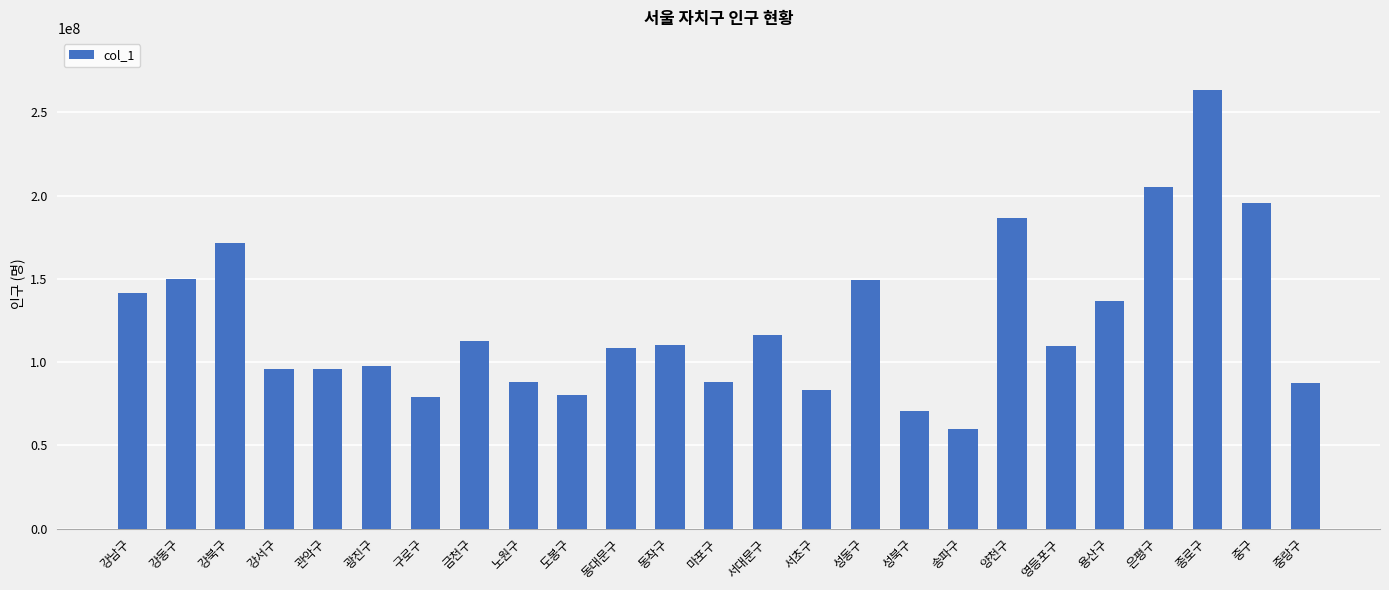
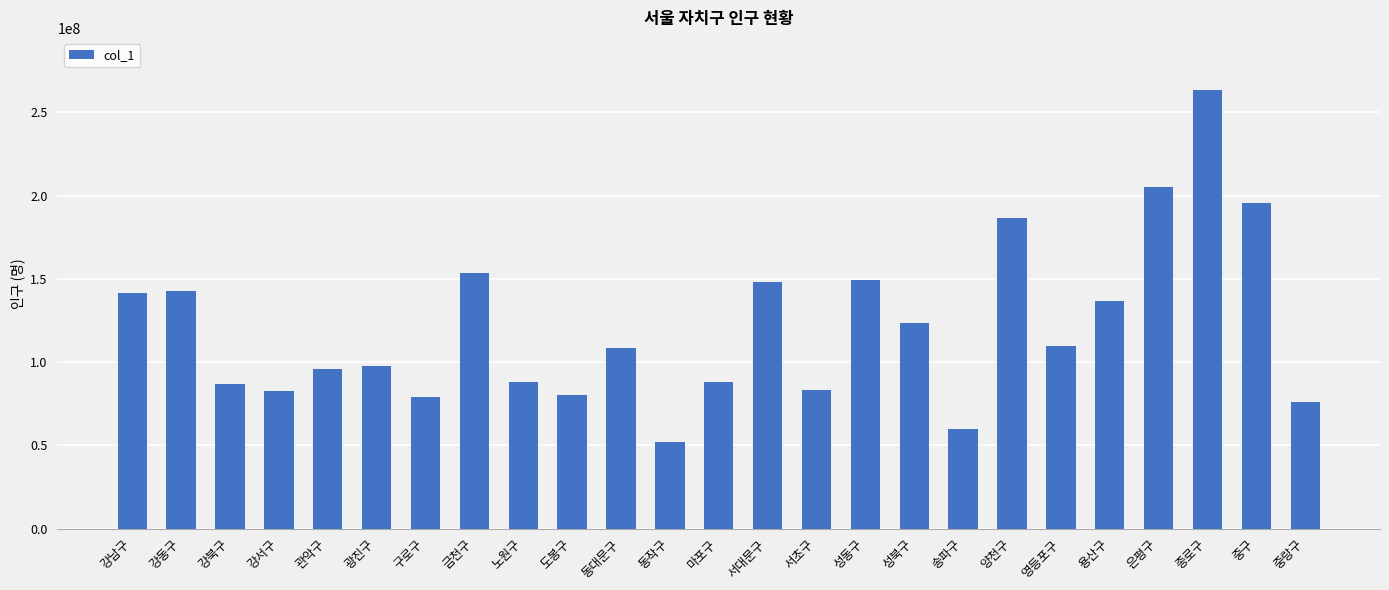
  {
    "강남구": 142000000,
-   "강동구": 150000000,
-   "강북구": 171000000,
-   "강서구": 96000000,
+   "강동구": 143000000,
+   "강북구": 87000000,
+   "강서구": 83000000,
    "관악구": 96000000,
    "광진구": 98000000,
    "구로구": 79000000,
-   "금천구": 113000000,
+   "금천구": 154000000,
    "노원구": 88000000,
    "도봉구": 80000000,
    "동대문구": 109000000,
-   "동작구": 110000000,
+   "동작구": 52000000,
    "마포구": 88000000,
-   "서대문구": 116000000,
+   "서대문구": 148000000,
    "서초구": 83000000,
    "성동구": 149000000,
-   "성북구": 71000000,
+   "성북구": 123000000,
    "송파구": 60000000,
    "양천구": 186000000,
    "영등포구": 109000000,
    "용산구": 137000000,
    "은평구": 205000000,
    "종로구": 263000000,
    "중구": 195000000,
-   "중랑구": 88000000
+   "중랑구": 76000000
  }
